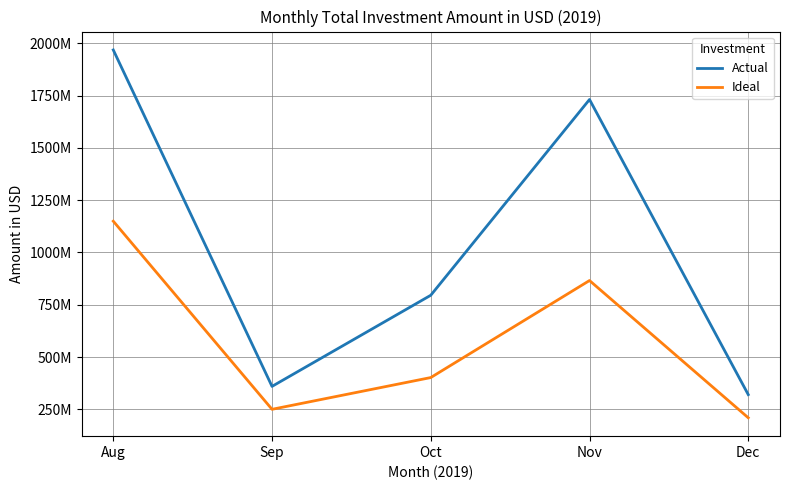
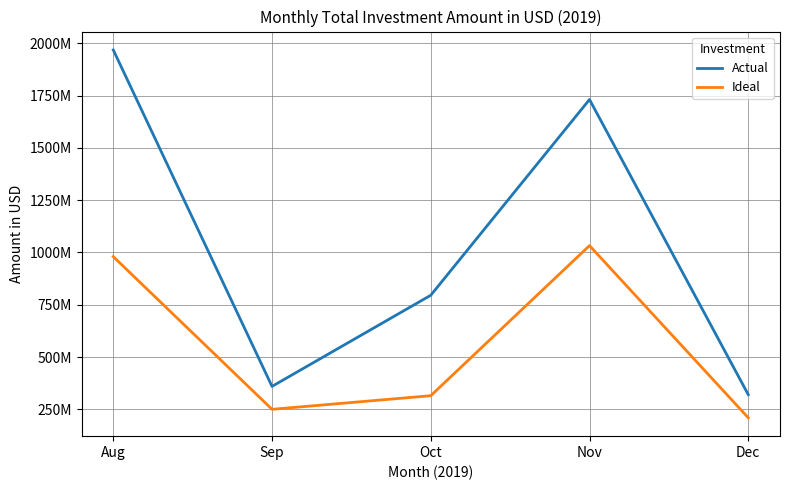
  {
    "Actual": {
      "Aug": 1970000000,
      "Sep": 360000000,
      "Oct": 800000000,
      "Nov": 1730000000,
      "Dec": 320000000
    },
    "Ideal": {
-     "Aug": 1150000000,
+     "Aug": 980000000,
      "Sep": 250000000,
-     "Oct": 400000000,
-     "Nov": 870000000,
+     "Oct": 320000000,
+     "Nov": 1030000000,
      "Dec": 210000000
    }
  }
